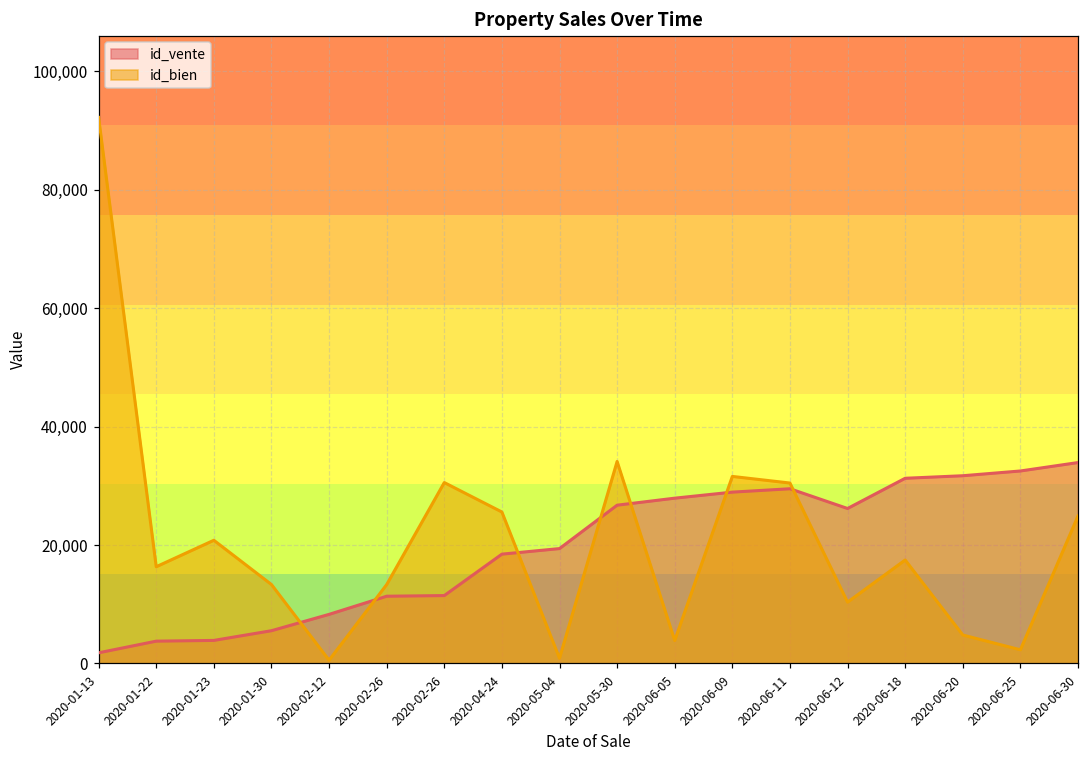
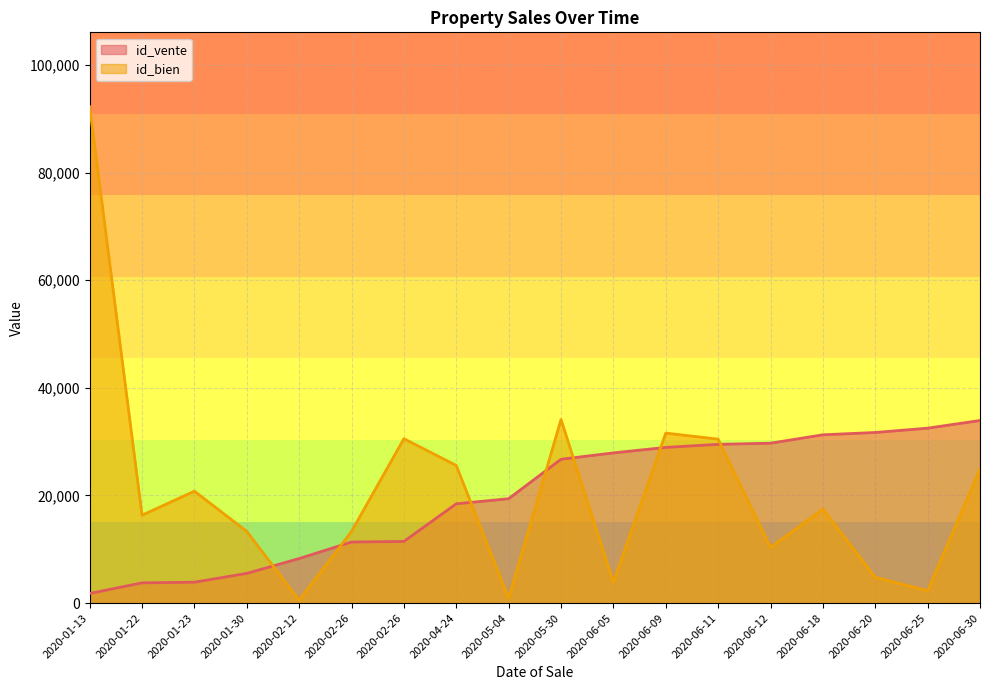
  {
    "id_vente": {
      "2020-01-13": "2,000",
      "2020-01-22": "4,000",
      "2020-01-23": "4,000",
      "2020-01-30": "6,000",
      "2020-02-12": "8,000",
      "2020-04-24": "18,000",
      "2020-05-04": "19,000",
      "2020-05-30": "27,000",
      "2020-06-05": "28,000",
      "2020-06-09": "29,000",
      "2020-06-11": "30,000",
-     "2020-06-12": "26,000",
+     "2020-06-12": "30,000",
      "2020-06-18": "31,000",
      "2020-06-20": "32,000",
      "2020-06-25": "33,000",
      "2020-06-30": "34,000"
    },
    "id_bien": {
      "2020-01-13": "92,000",
      "2020-01-22": "16,000",
      "2020-01-23": "21,000",
      "2020-01-30": "13,000",
      "2020-02-12": "1,000",
      "2020-04-24": "26,000",
      "2020-05-04": "1,000",
      "2020-05-30": "34,000",
      "2020-06-05": "4,000",
      "2020-06-09": "32,000",
      "2020-06-11": "30,000",
      "2020-06-12": "10,000",
      "2020-06-18": "17,000",
      "2020-06-20": "5,000",
      "2020-06-25": "2,000",
      "2020-06-30": "25,000"
    }
  }
